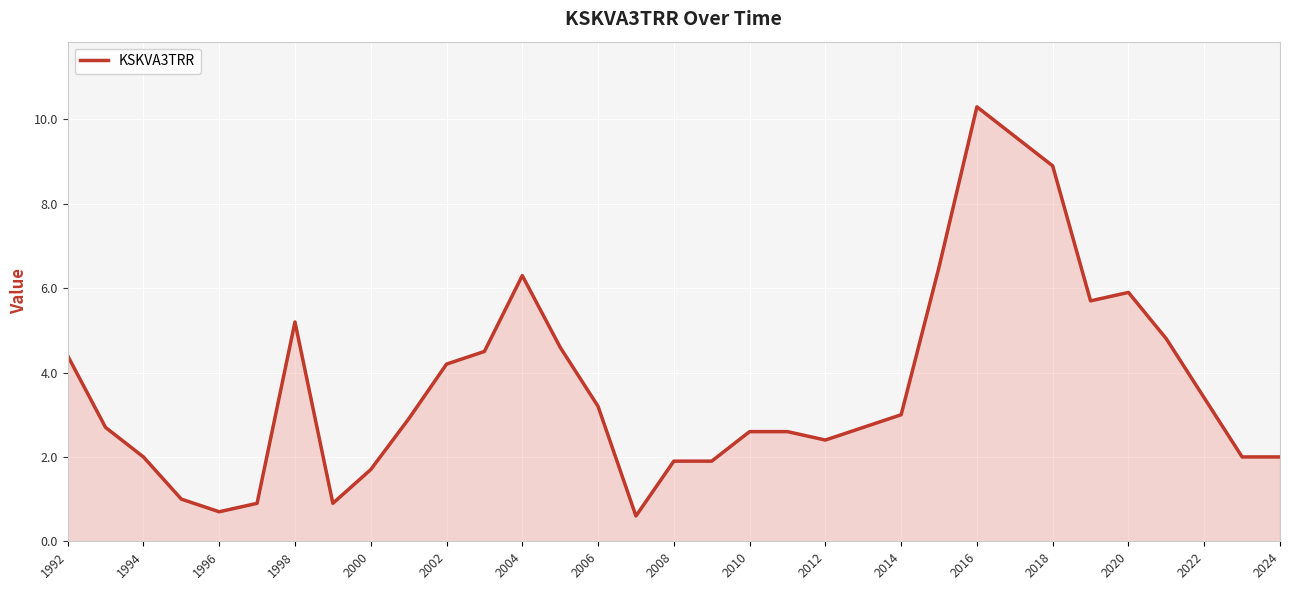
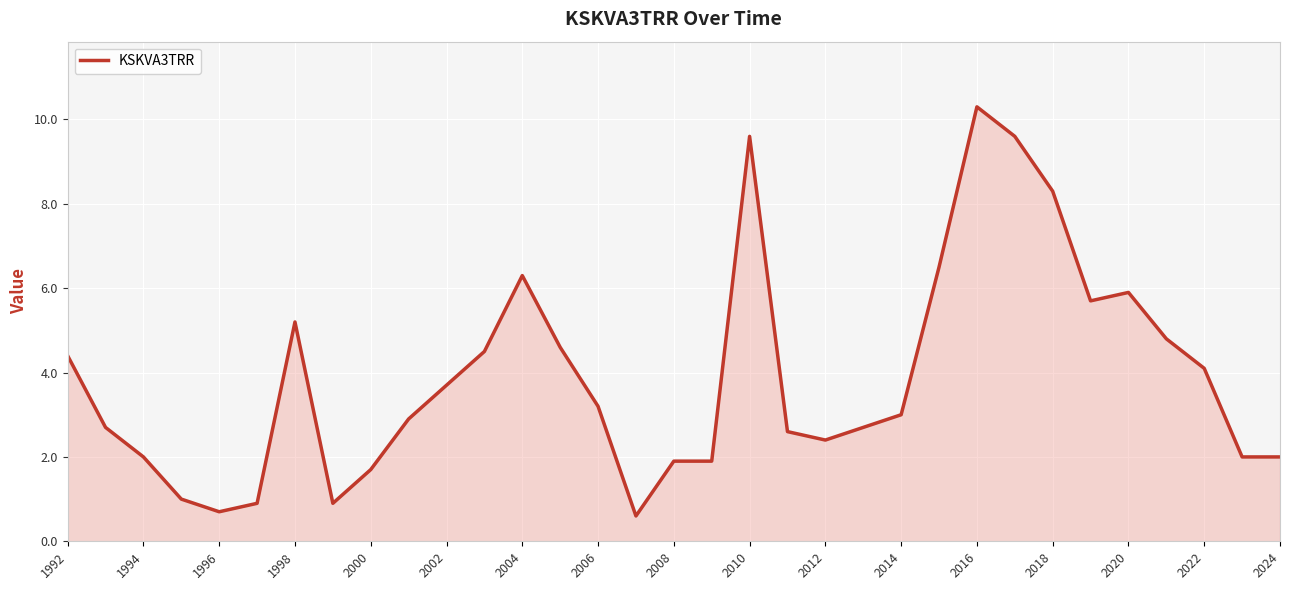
  {
    "1992": 4.4,
    "1994": 2.0,
    "1996": 0.7,
    "1998": 5.2,
    "2000": 1.7,
-   "2002": 4.2,
+   "2002": 3.7,
    "2004": 6.3,
    "2006": 3.2,
    "2008": 1.9,
-   "2010": 2.6,
+   "2010": 9.6,
    "2012": 2.4,
    "2014": 3.0,
    "2016": 10.3,
-   "2018": 8.9,
+   "2018": 8.3,
    "2020": 5.9,
-   "2022": 3.4,
+   "2022": 4.1,
    "2024": 2.0
  }
